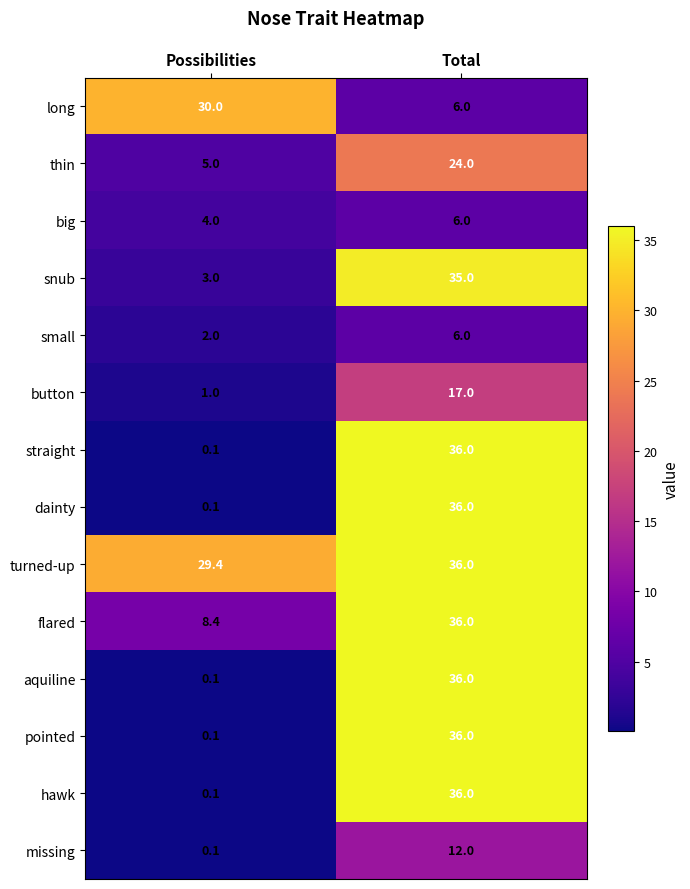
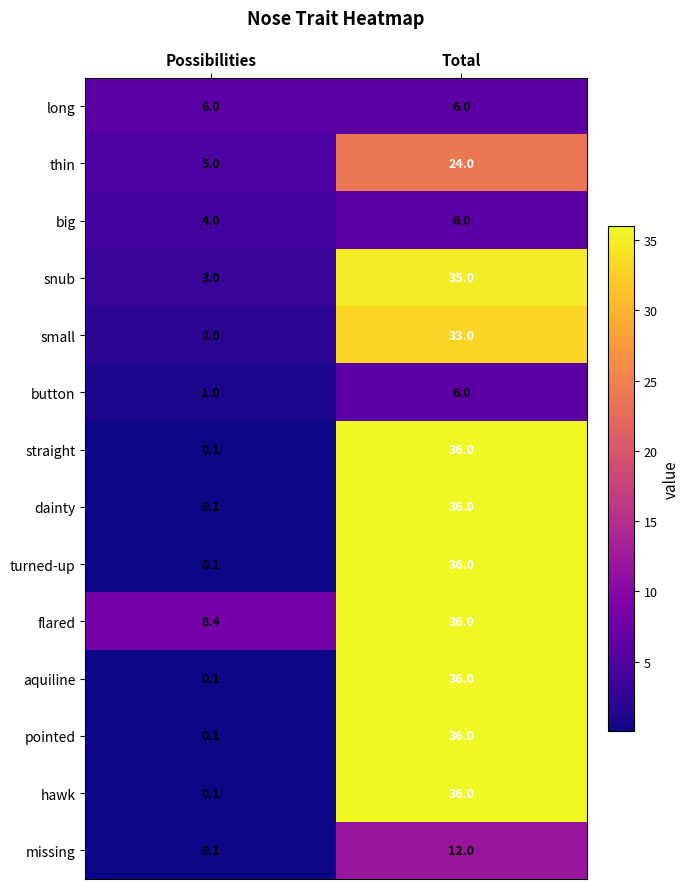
  {
    "long": {
-     "Possibilities": 30.0,
+     "Possibilities": 6.0,
      "Total": 6.0
    },
    "thin": {
      "Possibilities": 5.0,
      "Total": 24.0
    },
    "big": {
      "Possibilities": 4.0,
      "Total": 6.0
    },
    "snub": {
      "Possibilities": 3.0,
      "Total": 35.0
    },
    "small": {
      "Possibilities": 2.0,
-     "Total": 6.0
+     "Total": 33.0
    },
    "button": {
      "Possibilities": 1.0,
-     "Total": 17.0
+     "Total": 6.0
    },
    "straight": {
      "Possibilities": 0.1,
      "Total": 36.0
    },
    "dainty": {
      "Possibilities": 0.1,
      "Total": 36.0
    },
    "turned-up": {
-     "Possibilities": 29.4,
+     "Possibilities": 0.1,
      "Total": 36.0
    },
    "flared": {
      "Possibilities": 8.4,
      "Total": 36.0
    },
    "aquiline": {
      "Possibilities": 0.1,
      "Total": 36.0
    },
    "pointed": {
      "Possibilities": 0.1,
      "Total": 36.0
    },
    "hawk": {
      "Possibilities": 0.1,
      "Total": 36.0
    },
    "missing": {
      "Possibilities": 0.1,
      "Total": 12.0
    }
  }
